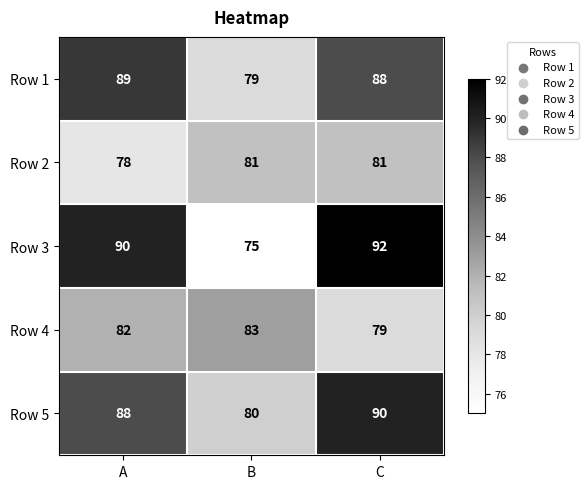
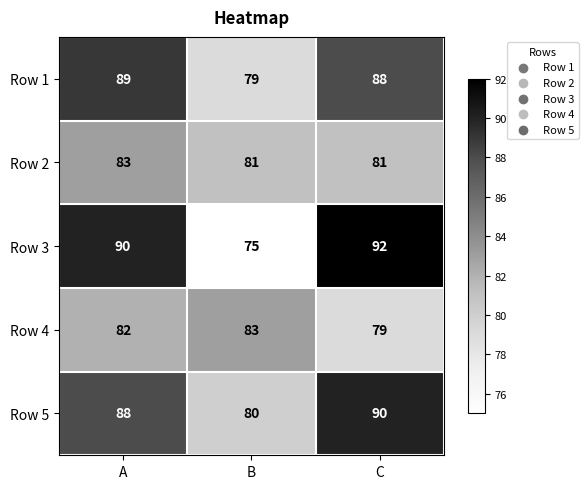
  {
    "Row 1": {
      "A": 89,
      "B": 79,
      "C": 88
    },
    "Row 2": {
-     "A": 78,
+     "A": 83,
      "B": 81,
      "C": 81
    },
    "Row 3": {
      "A": 90,
      "B": 75,
      "C": 92
    },
    "Row 4": {
      "A": 82,
      "B": 83,
      "C": 79
    },
    "Row 5": {
      "A": 88,
      "B": 80,
      "C": 90
    }
  }
